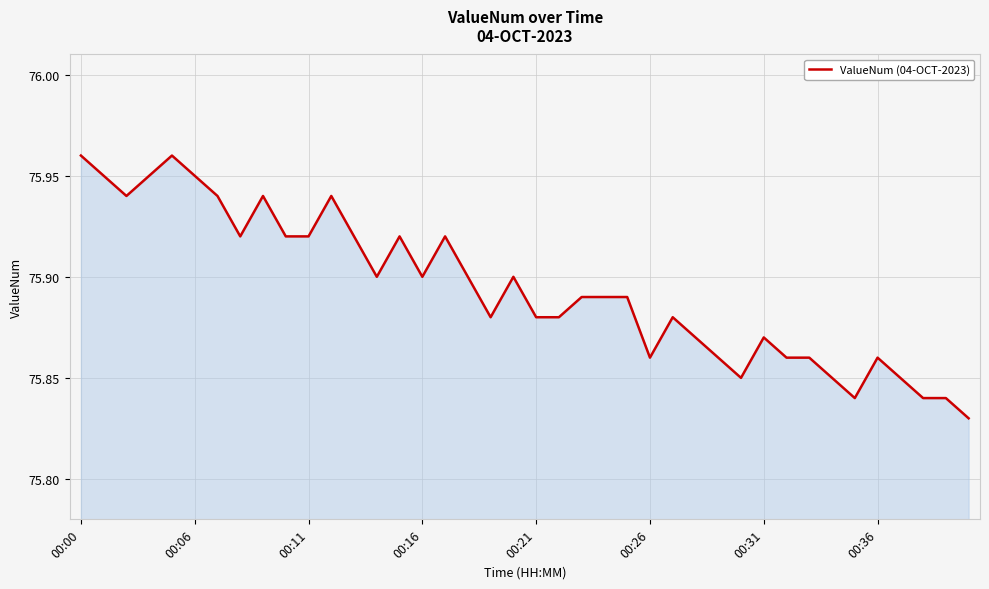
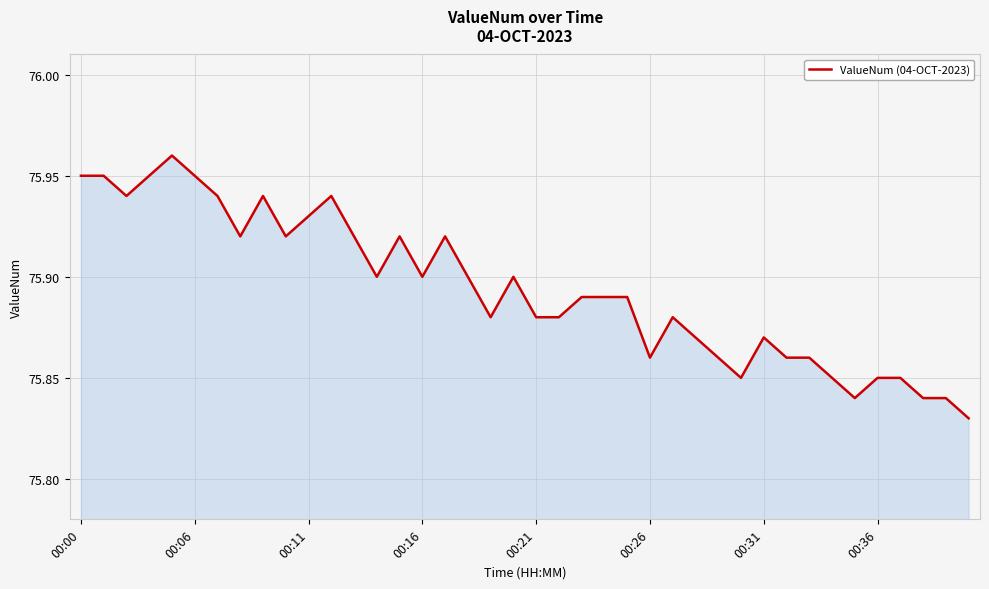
  {
-   "00:00": 75.96,
+   "00:00": 75.95,
    "00:06": 75.95,
-   "00:11": 75.92,
+   "00:11": 75.93,
    "00:16": 75.90,
    "00:21": 75.88,
    "00:26": 75.86,
    "00:31": 75.87,
-   "00:36": 75.86
+   "00:36": 75.85
  }
